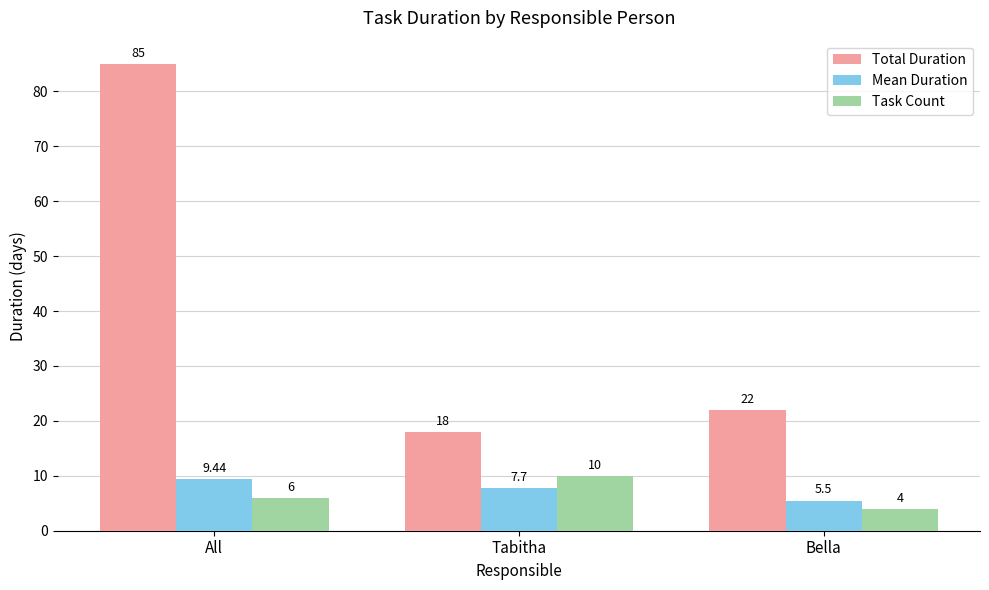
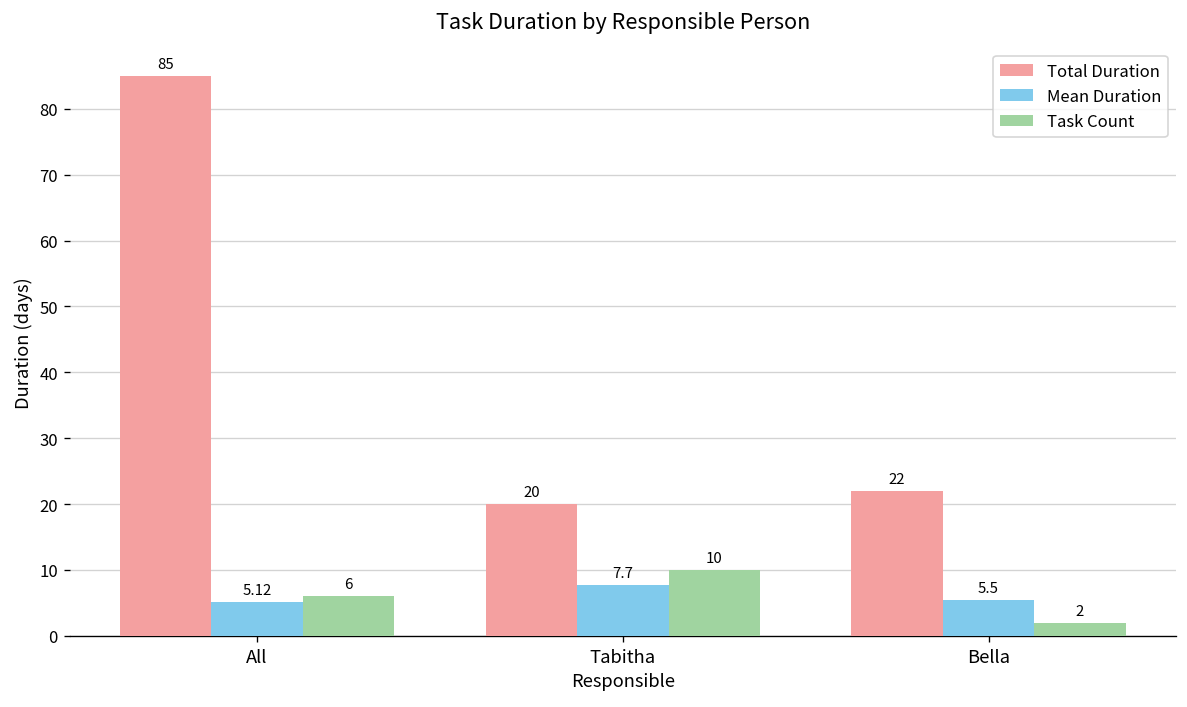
  {
    "Total Duration": {
      "All": 85,
-     "Tabitha": 18,
+     "Tabitha": 20,
      "Bella": 22
    },
    "Mean Duration": {
-     "All": 9.44,
+     "All": 5.12,
      "Tabitha": 7.7,
      "Bella": 5.5
    },
    "Task Count": {
      "All": 6,
      "Tabitha": 10,
-     "Bella": 4
+     "Bella": 2
    }
  }
